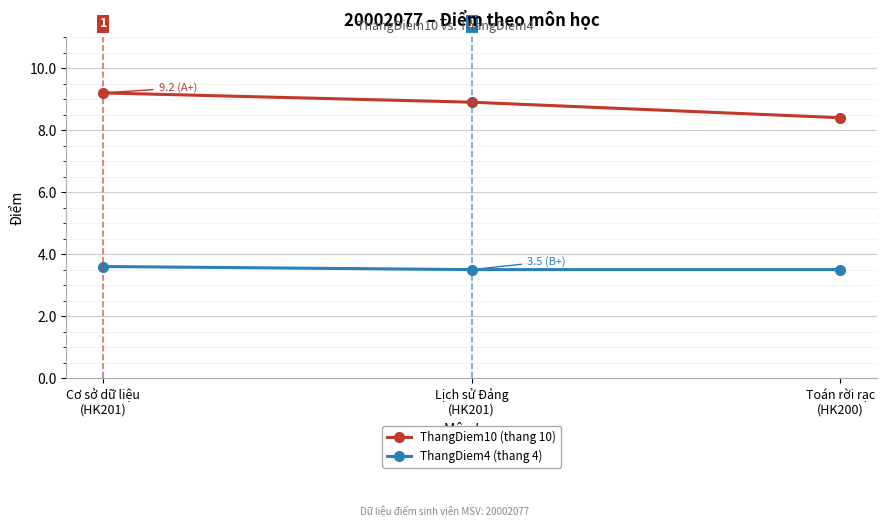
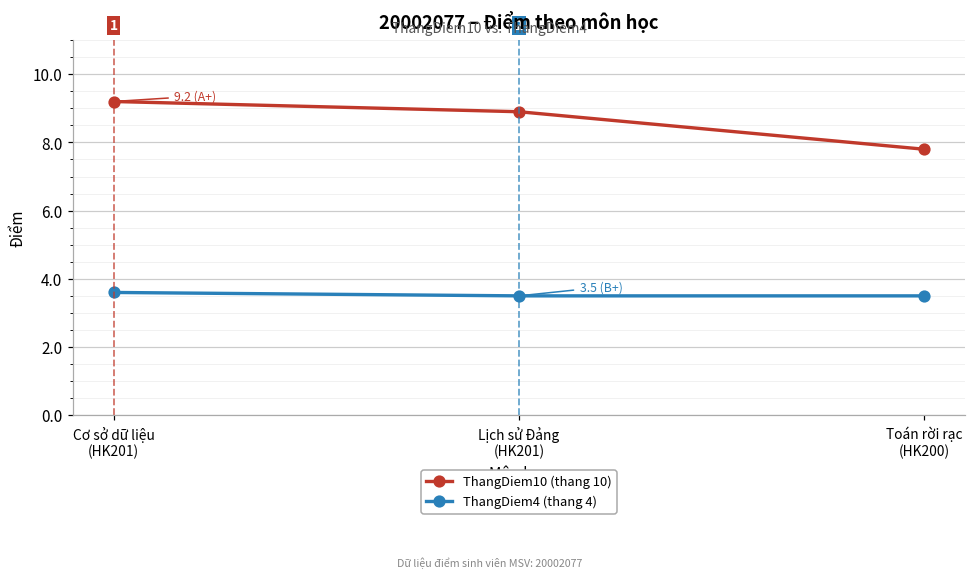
  {
    "ThangDiem10 (thang 10)": {
      "Lịch sử Đảng (HK201)": 8.9,
-     "Toán rời rạc (HK200)": 8.4
+     "Toán rời rạc (HK200)": 7.8
    },
    "ThangDiem4 (thang 4)": {
      "Lịch sử Đảng (HK201)": 3.5
    }
  }
